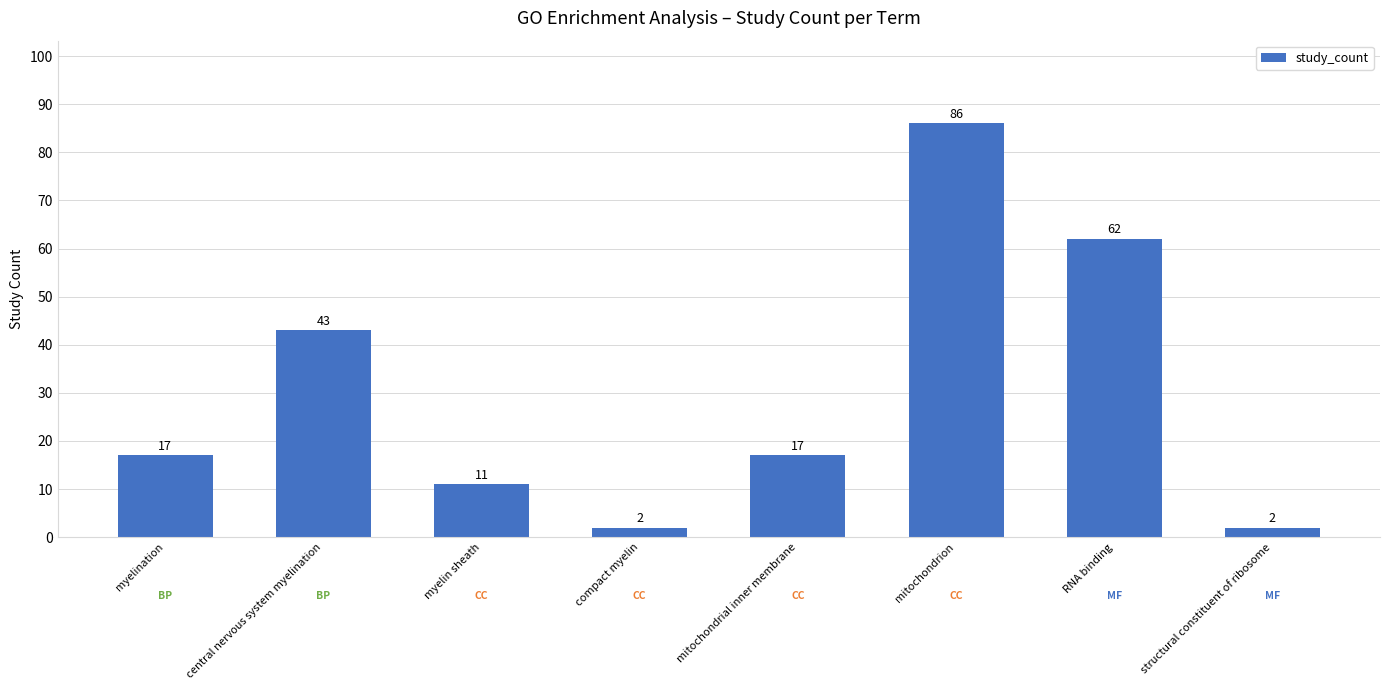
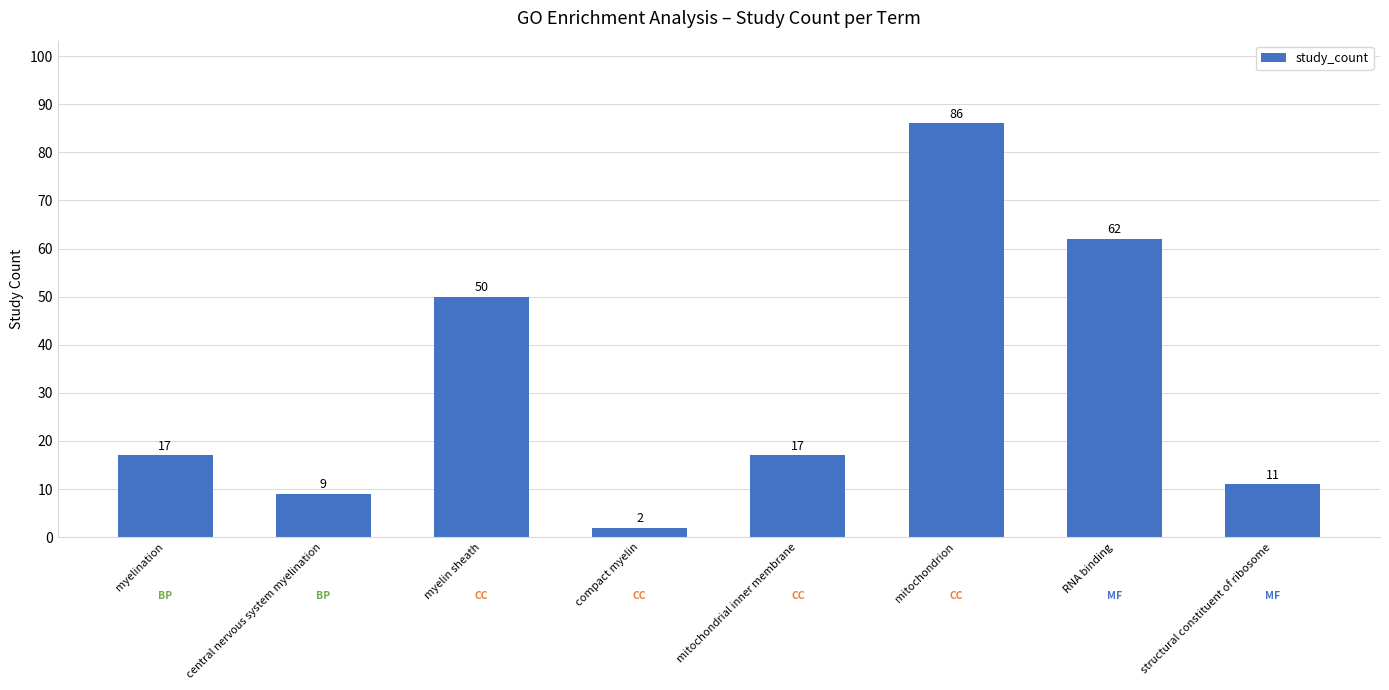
  {
    "myelination": 17,
-   "central nervous system myelination": 43,
-   "myelin sheath": 11,
+   "central nervous system myelination": 9,
+   "myelin sheath": 50,
    "compact myelin": 2,
    "mitochondrial inner membrane": 17,
    "mitochondrion": 86,
    "RNA binding": 62,
-   "structural constituent of ribosome": 2
+   "structural constituent of ribosome": 11
  }
